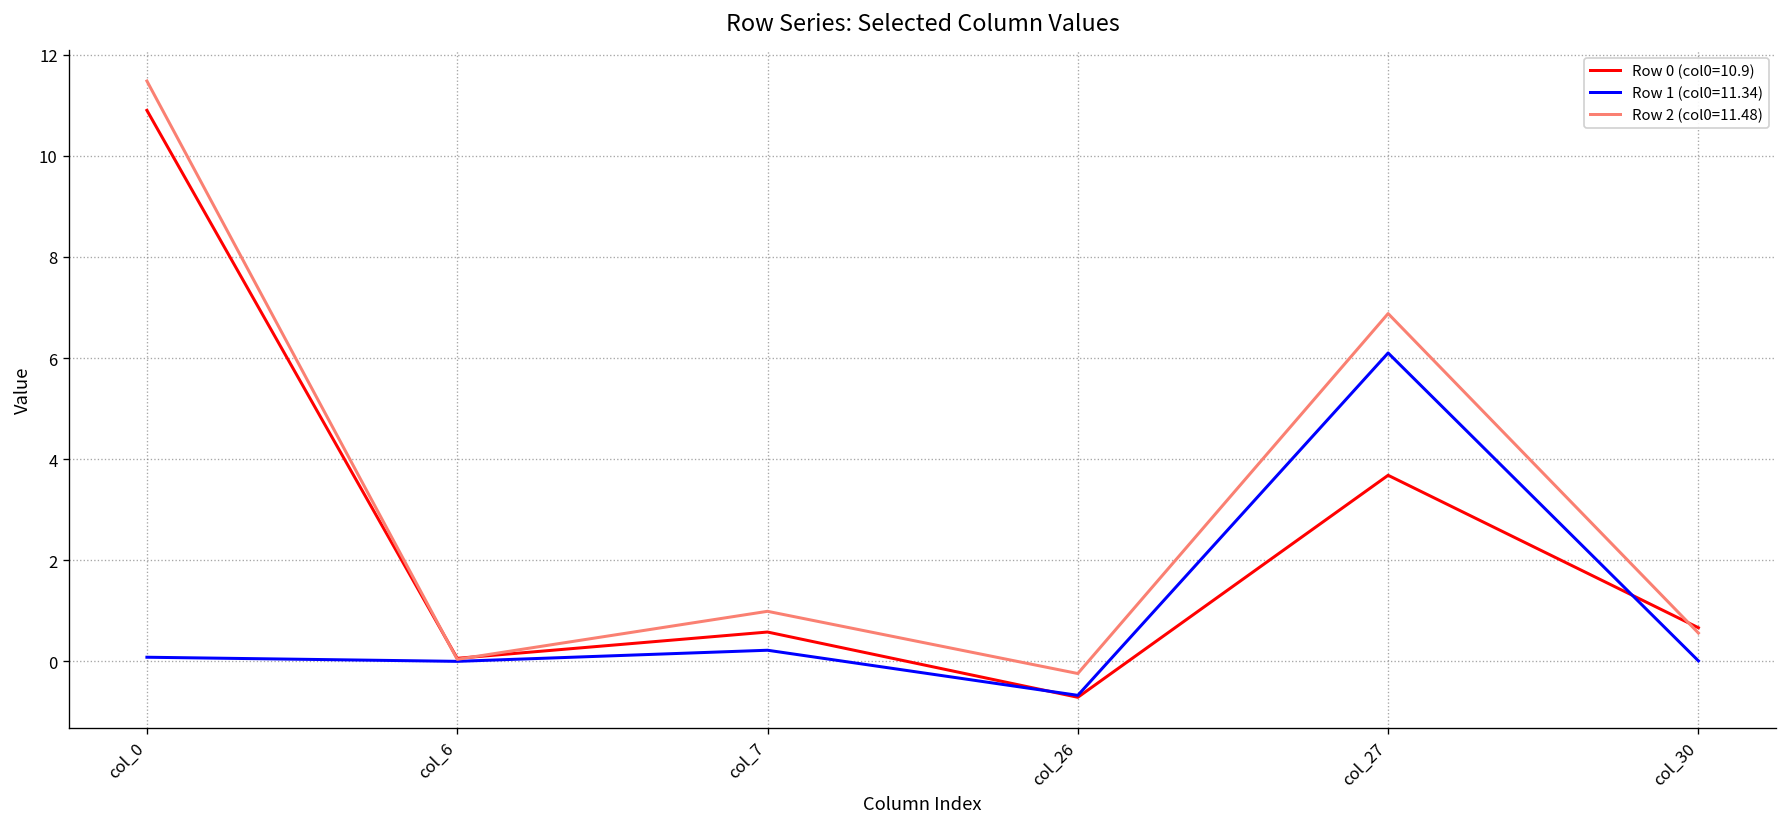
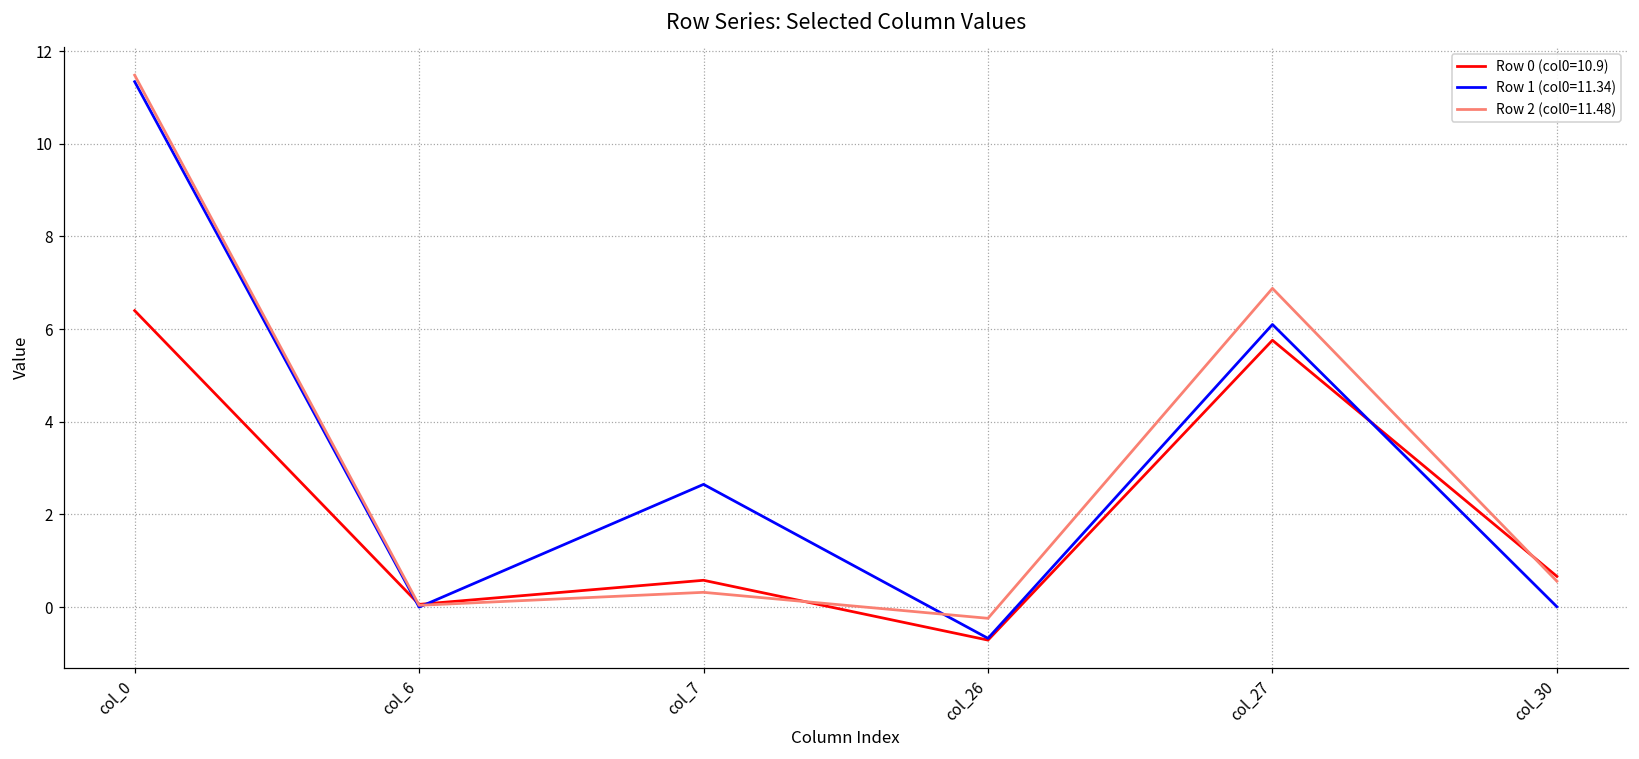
  {
    "Row 0 (col0=10.9)": {
-     "col_0": 10.9,
+     "col_0": 6.4,
      "col_7": 0.6,
-     "col_27": 3.7,
+     "col_27": 5.8,
      "col_30": 0.7
    },
    "Row 1 (col0=11.34)": {
-     "col_0": 0.1,
-     "col_7": 0.2,
+     "col_0": 11.3,
+     "col_7": 2.7,
      "col_27": 6.1,
      "col_30": 0.0
    },
    "Row 2 (col0=11.48)": {
      "col_0": 11.5,
-     "col_7": 1.0,
+     "col_7": 0.3,
      "col_26": -0.2,
      "col_27": 6.9,
      "col_30": 0.6
    }
  }
